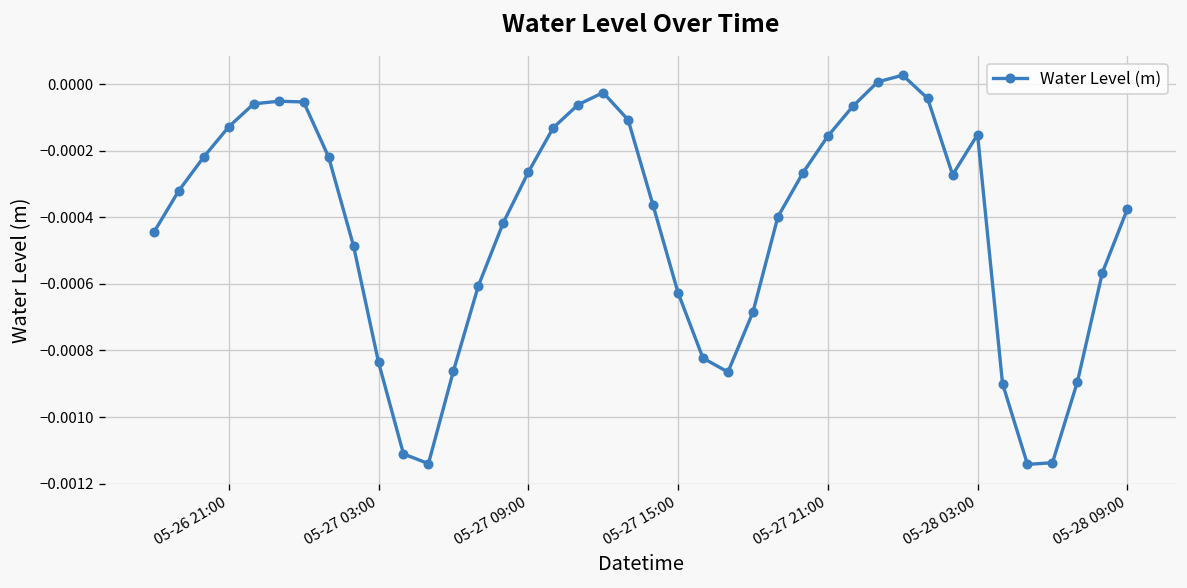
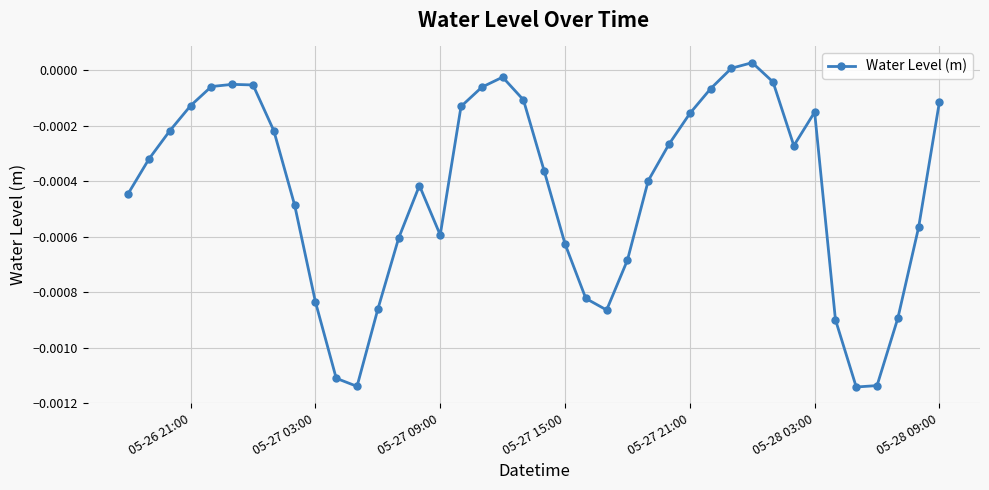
  {
    "05-26 21:00": -0.00013,
    "05-27 03:00": -0.00084,
-   "05-27 09:00": -0.00026,
+   "05-27 09:00": -0.00059,
    "05-27 15:00": -0.00063,
    "05-27 21:00": -0.00016,
    "05-28 03:00": -0.00015,
-   "05-28 09:00": -0.00038
+   "05-28 09:00": -0.00011
  }
